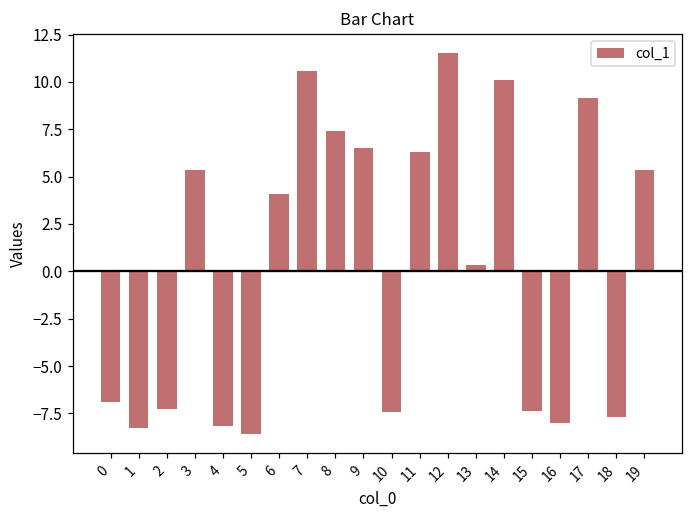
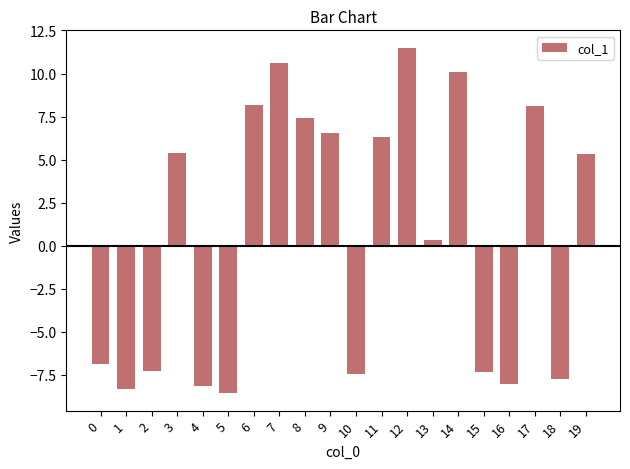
  {
    "0": -6.9,
    "1": -8.3,
    "2": -7.3,
    "3": 5.4,
    "4": -8.2,
    "5": -8.6,
-   "6": 4.1,
+   "6": 8.2,
    "7": 10.6,
    "8": 7.4,
    "9": 6.5,
    "10": -7.4,
    "11": 6.3,
    "12": 11.5,
    "13": 0.3,
    "14": 10.1,
    "15": -7.4,
    "16": -8.0,
-   "17": 9.2,
+   "17": 8.1,
    "18": -7.7,
    "19": 5.3
  }
